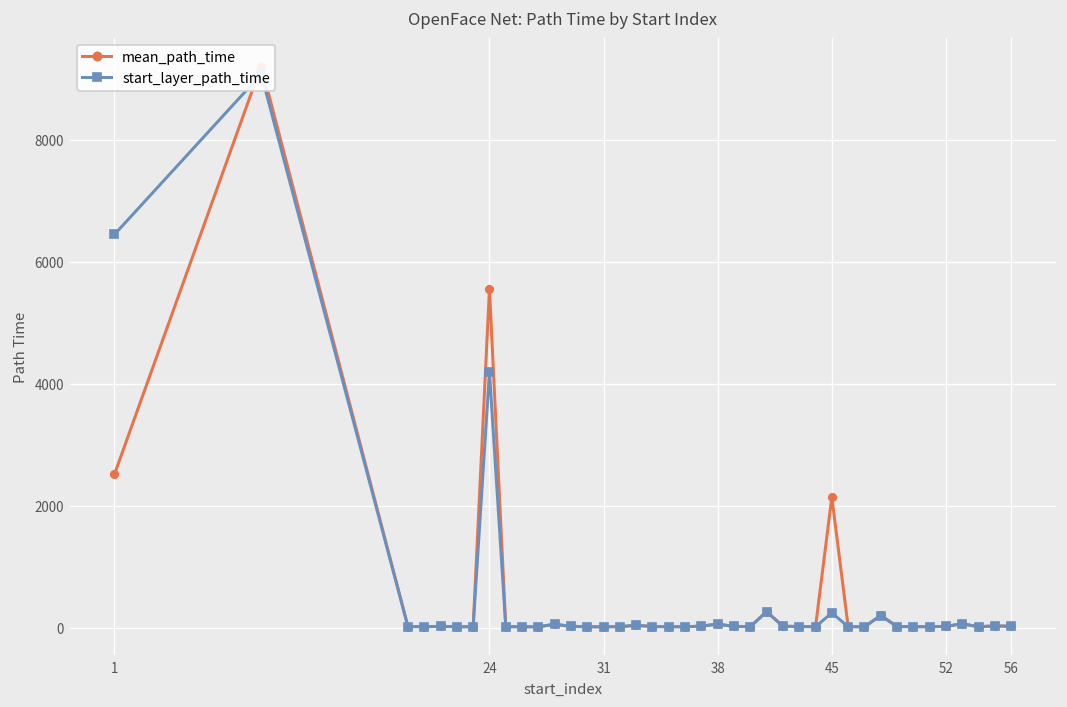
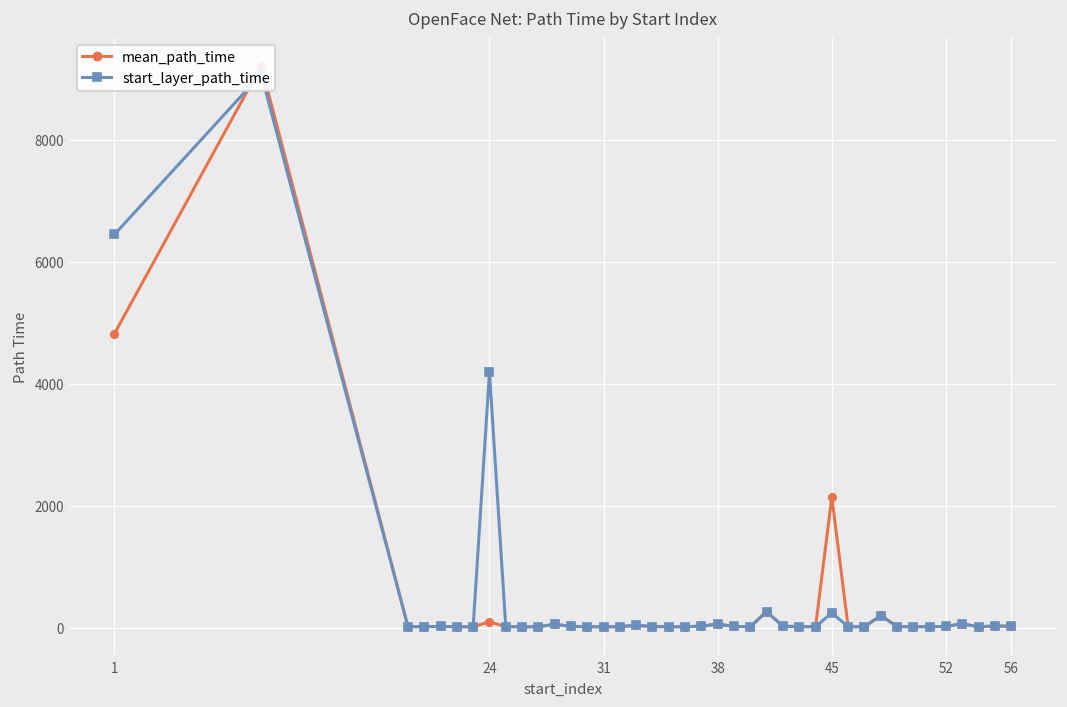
  {
    "mean_path_time": {
-     "1": 2500,
-     "24": 5600,
+     "1": 4800,
+     "24": 100,
      "45": 2100
    },
    "start_layer_path_time": {
      "1": 6400,
      "24": 4200,
      "45": 200
    }
  }
